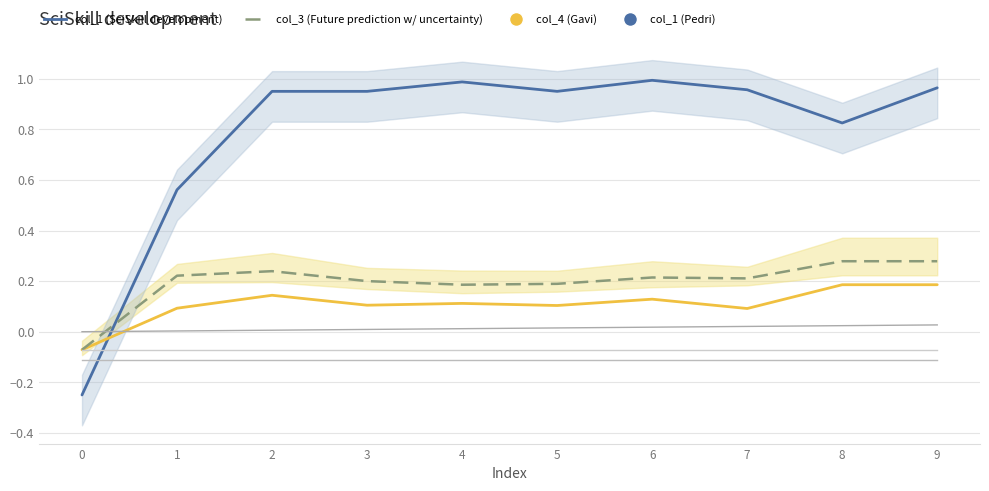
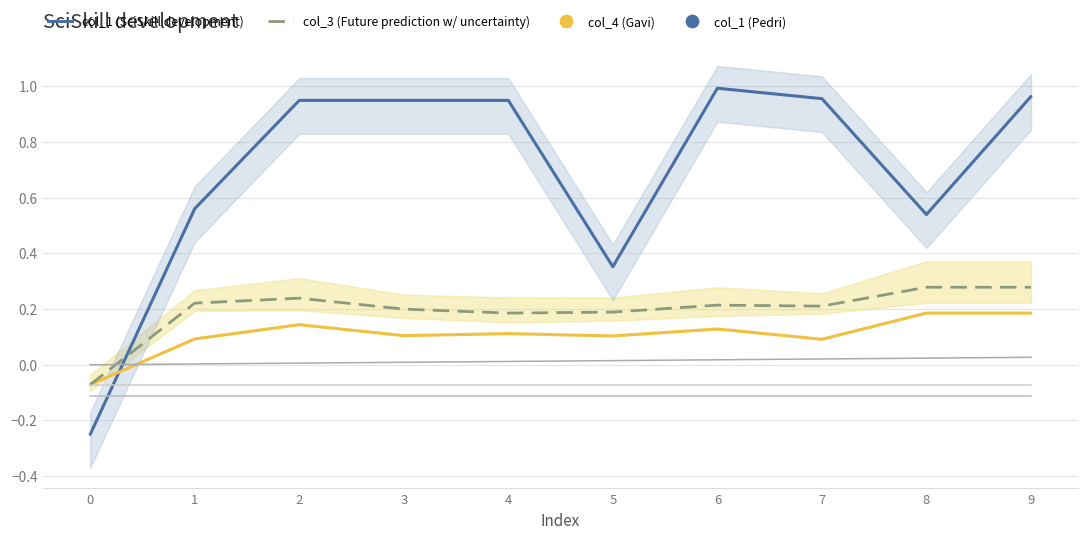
  {
    "col_1 (SciSkill development)": {
      "0": -0.25,
      "1": 0.56,
      "2": 0.95,
      "3": 0.95,
-     "4": 0.99,
-     "5": 0.95,
+     "4": 0.95,
+     "5": 0.35,
      "6": 0.99,
      "7": 0.96,
-     "8": 0.83,
+     "8": 0.54,
      "9": 0.96
    }
  }
